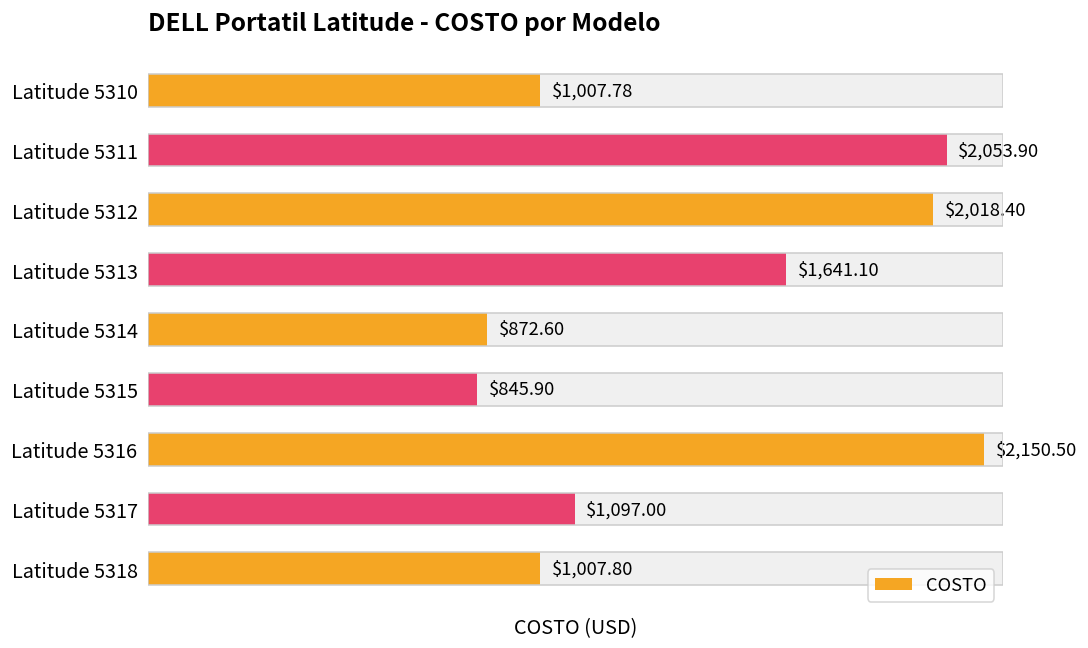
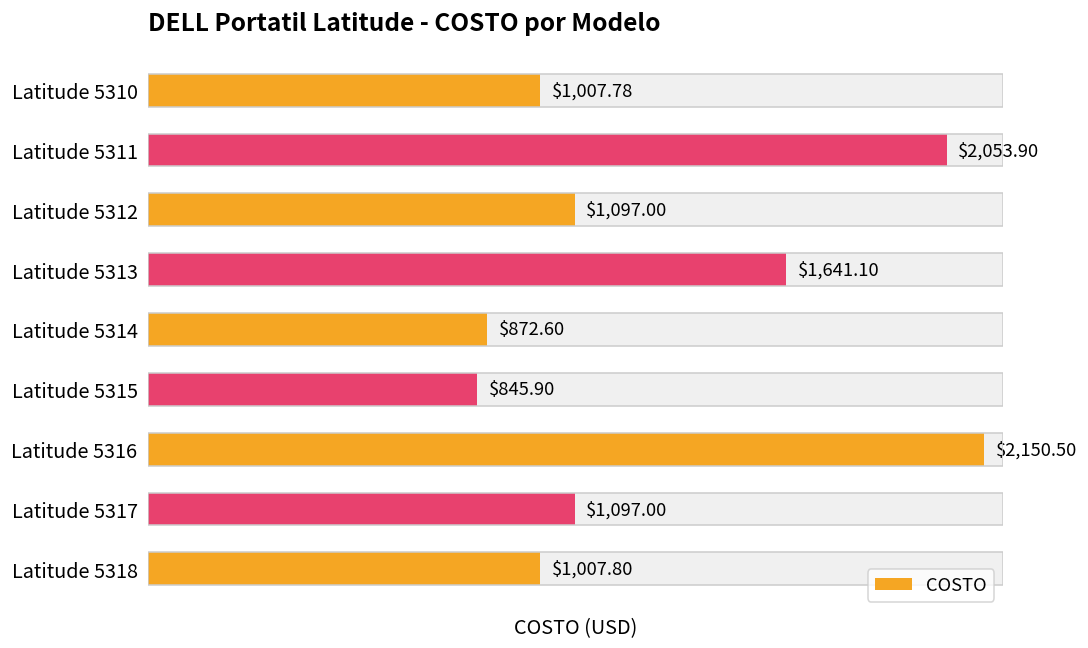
  {
    "COSTO": {
-     "Latitude 5312": "$2,018.40"
+     "Latitude 5312": "$1,097.00"
    }
  }
